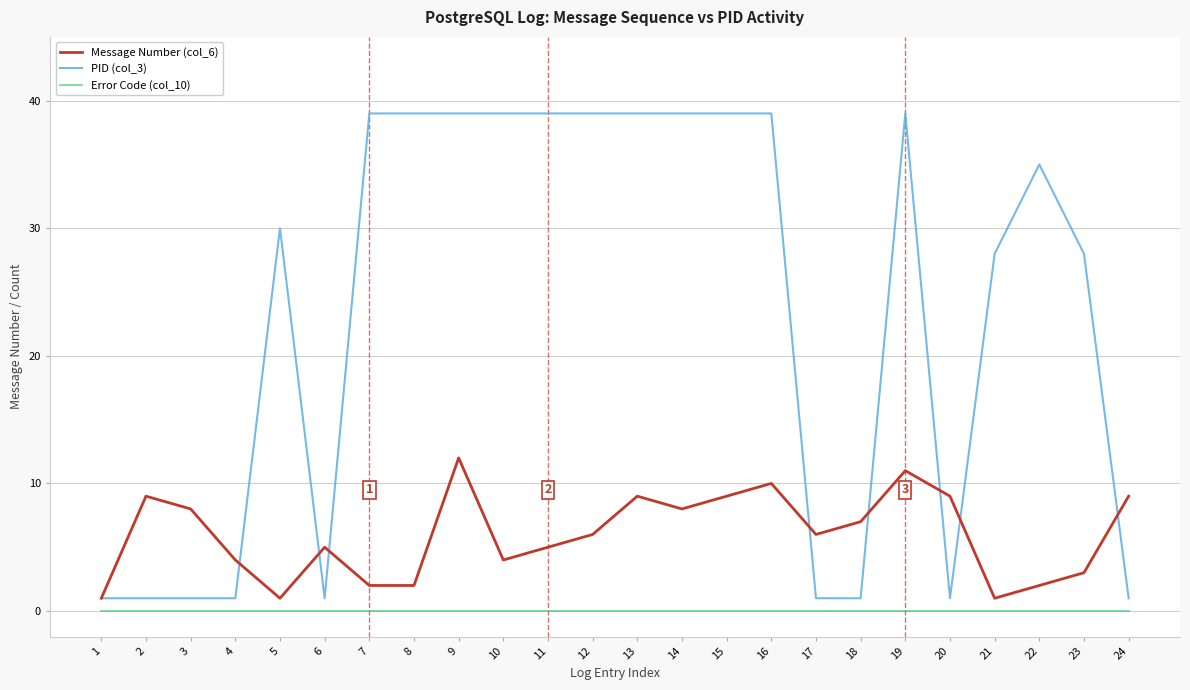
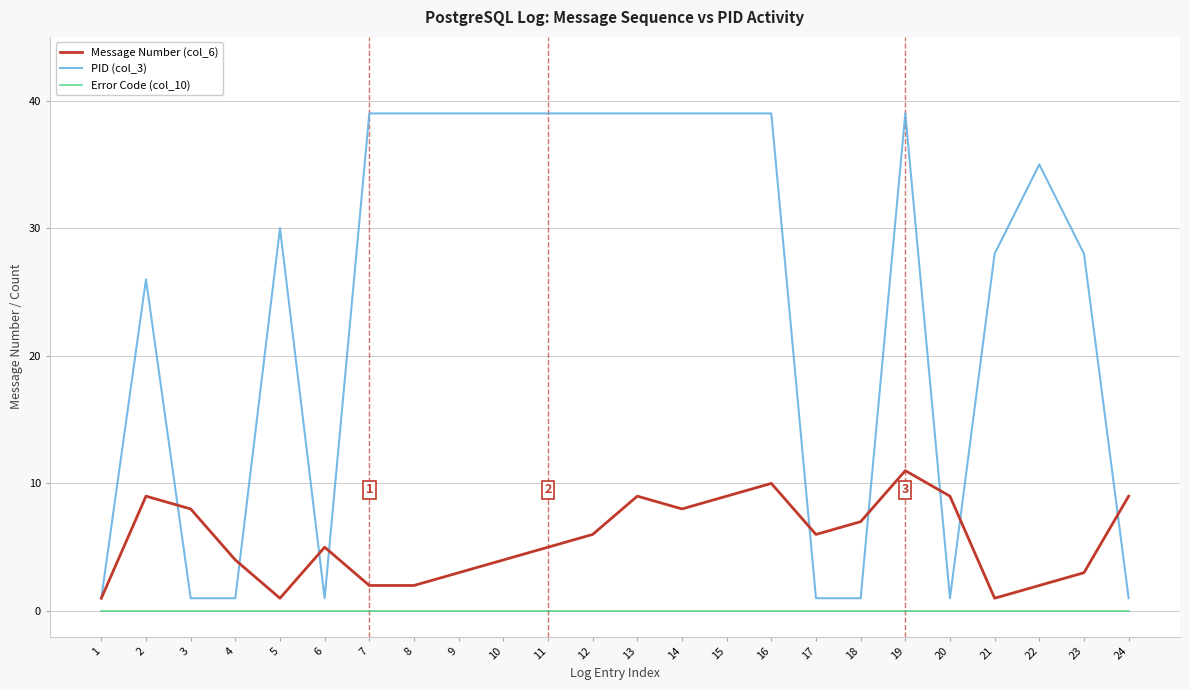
  {
    "Message Number (col_6)": {
      "2": 9,
      "3": 8,
      "4": 4,
      "5": 1,
      "6": 5,
      "7": 2,
      "8": 2,
-     "9": 12,
+     "9": 3,
      "10": 4,
      "11": 5,
      "12": 6,
      "13": 9,
      "14": 8,
      "15": 9,
      "16": 10,
      "17": 6,
      "18": 7,
      "20": 9,
      "21": 1,
      "22": 2,
      "23": 3,
      "24": 9
    },
    "PID (col_3)": {
-     "2": 1,
+     "2": 26,
      "3": 1,
      "4": 1,
      "5": 30,
      "6": 1,
      "7": 39,
      "8": 39,
      "9": 39,
      "10": 39,
      "11": 39,
      "12": 39,
      "13": 39,
      "14": 39,
      "15": 39,
      "16": 39,
      "17": 1,
      "18": 1,
      "19": 39,
      "20": 1,
      "21": 28,
      "22": 35,
      "23": 28,
      "24": 1
    },
    "Error Code (col_10)": {
      "1": 0,
      "2": 0,
      "3": 0,
      "4": 0,
      "5": 0,
      "6": 0,
      "7": 0,
      "8": 0,
      "9": 0,
      "10": 0,
      "11": 0,
      "12": 0,
      "13": 0,
      "14": 0,
      "15": 0,
      "16": 0,
      "17": 0,
      "18": 0,
      "19": 0,
      "20": 0,
      "21": 0,
      "22": 0,
      "23": 0,
      "24": 0
    }
  }
